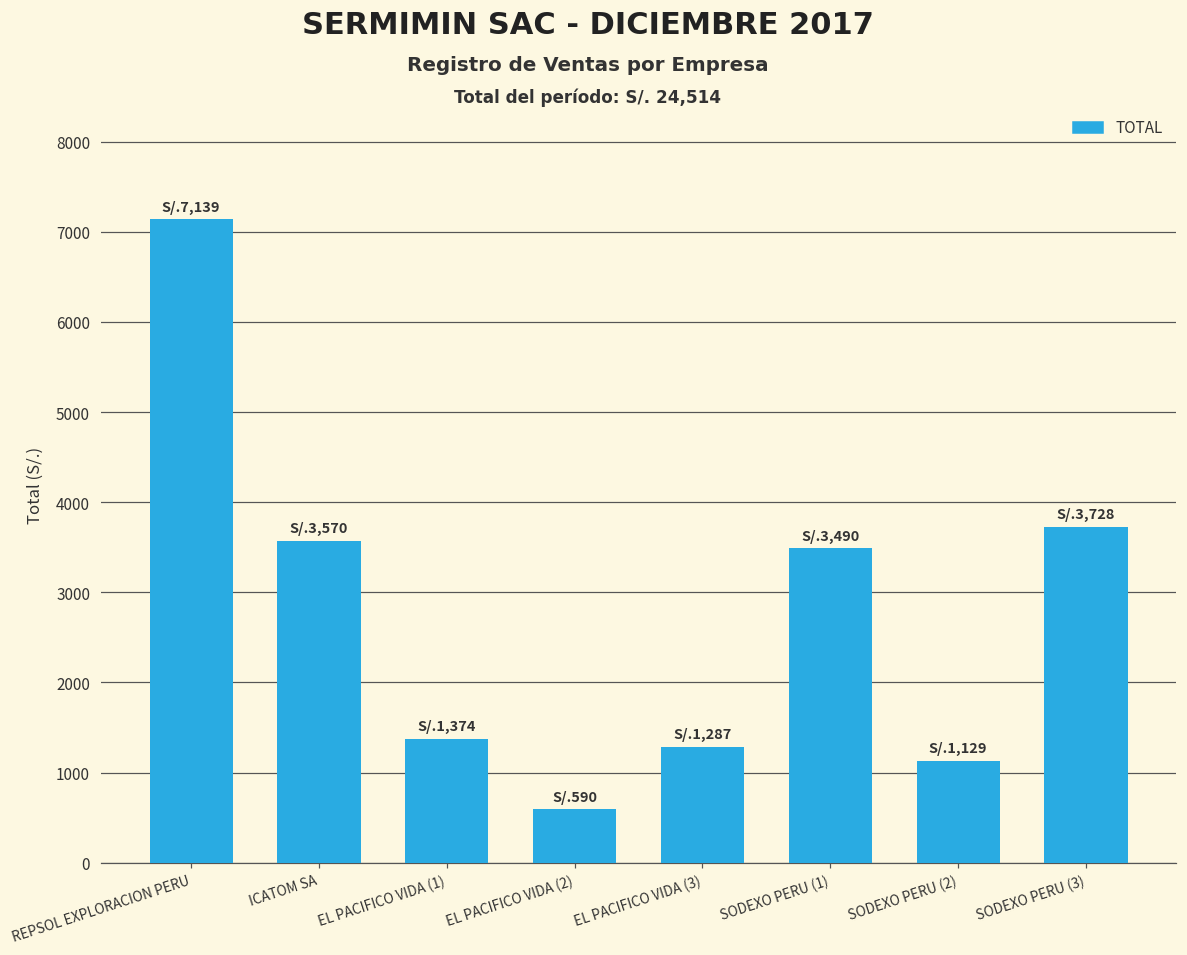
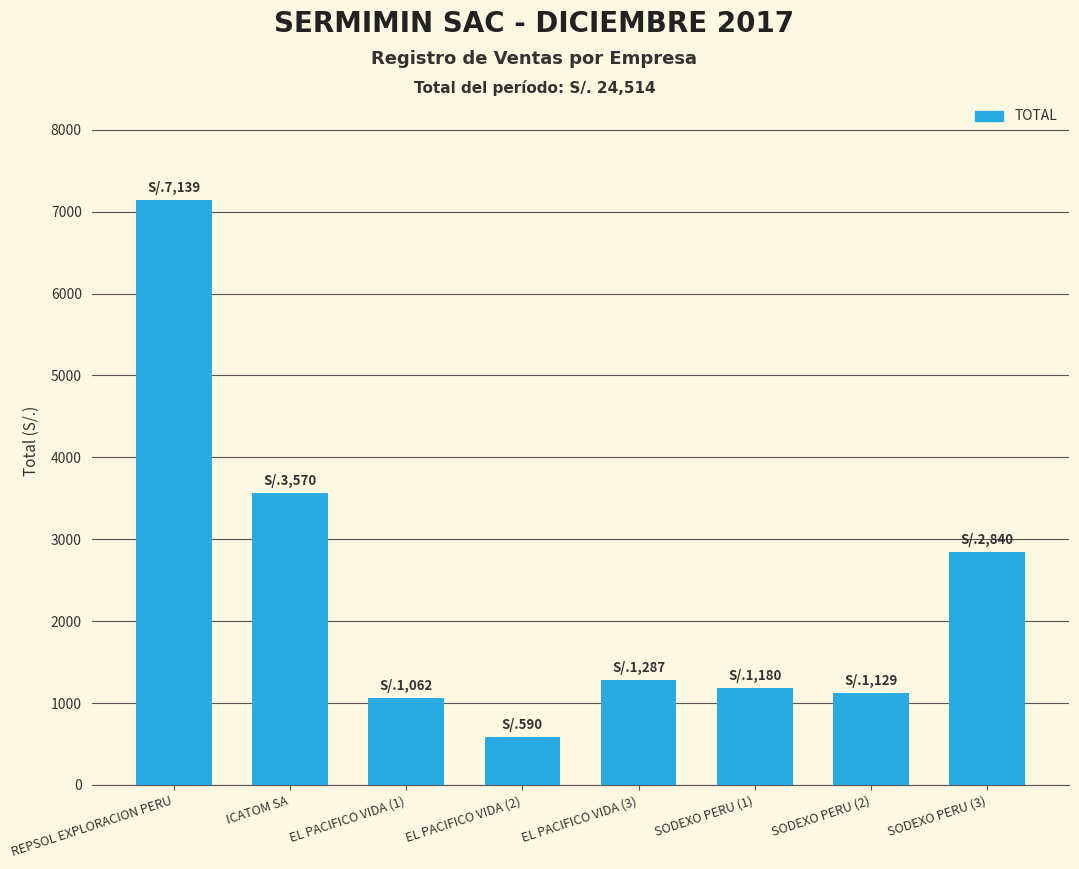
  {
    "REPSOL EXPLORACION PERU": "7,139",
    "ICATOM SA": "3,570",
-   "EL PACIFICO VIDA (1)": "1,374",
+   "EL PACIFICO VIDA (1)": "1,062",
    "EL PACIFICO VIDA (2)": "590",
    "EL PACIFICO VIDA (3)": "1,287",
-   "SODEXO PERU (1)": "3,490",
+   "SODEXO PERU (1)": "1,180",
    "SODEXO PERU (2)": "1,129",
-   "SODEXO PERU (3)": "3,728"
+   "SODEXO PERU (3)": "2,840"
  }
